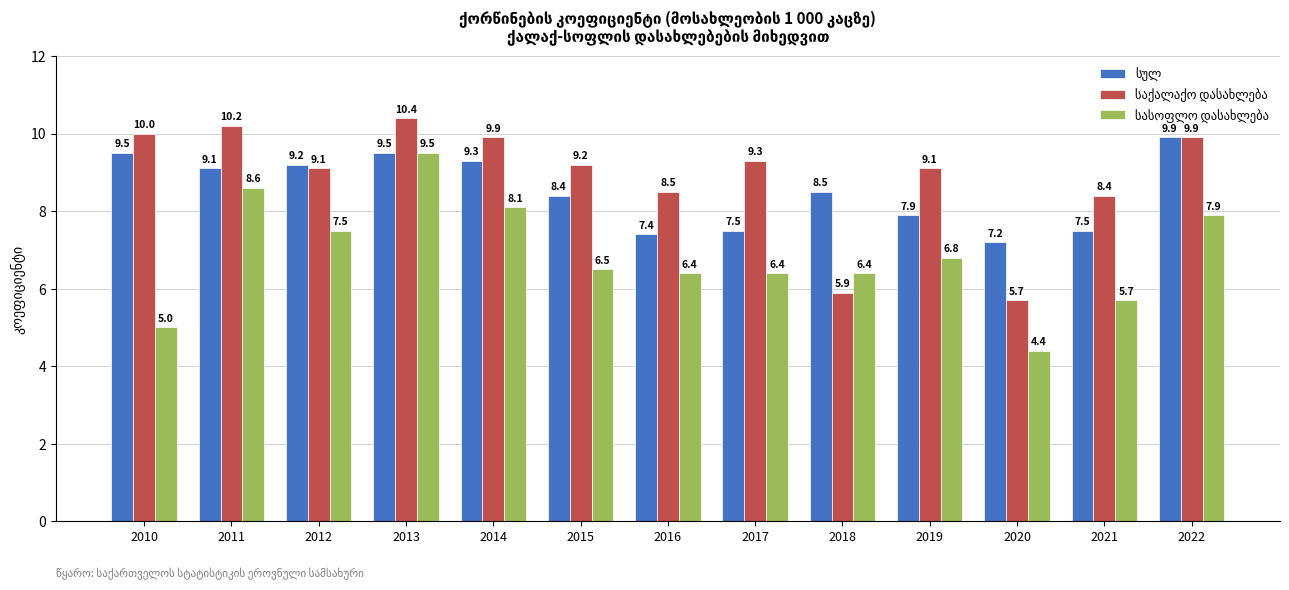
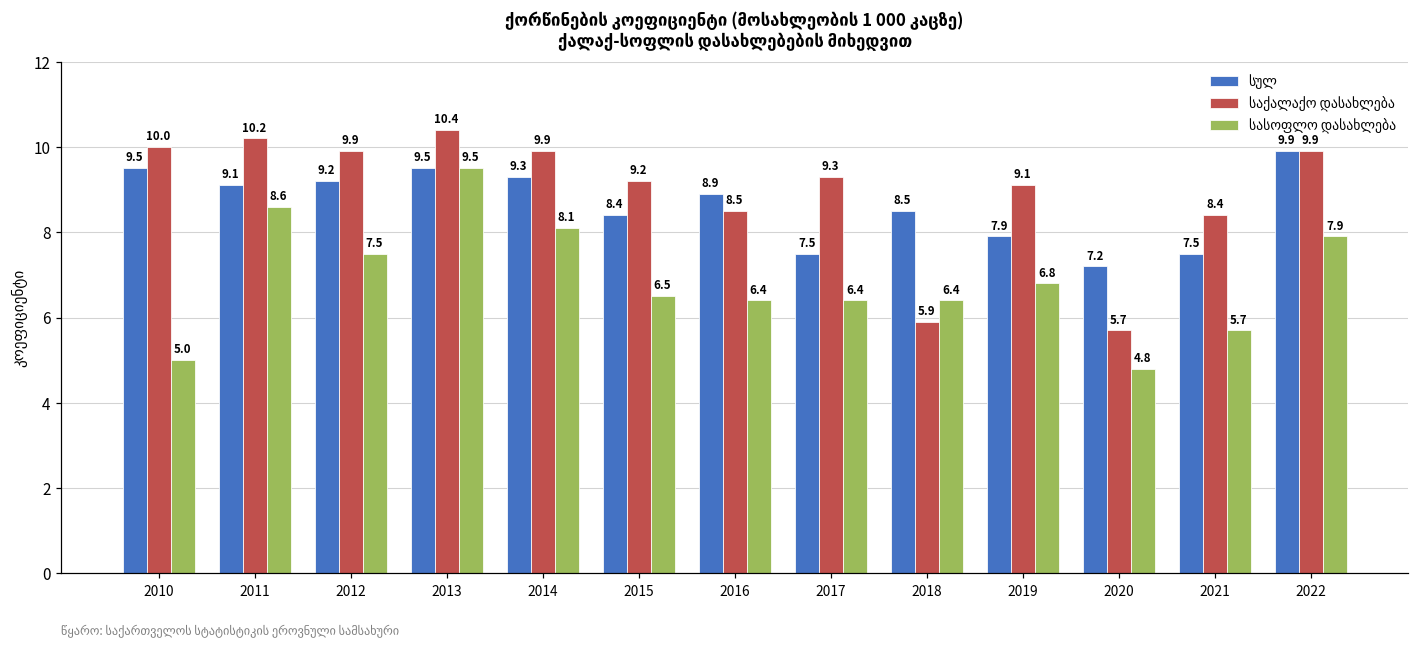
  {
    "სულ": {
      "2010": 9.5,
      "2011": 9.1,
      "2012": 9.2,
      "2013": 9.5,
      "2014": 9.3,
      "2015": 8.4,
-     "2016": 7.4,
+     "2016": 8.9,
      "2017": 7.5,
      "2018": 8.5,
      "2019": 7.9,
      "2020": 7.2,
      "2021": 7.5,
      "2022": 9.9
    },
    "საქალაქო დასახლება": {
      "2010": 10.0,
      "2011": 10.2,
-     "2012": 9.1,
+     "2012": 9.9,
      "2013": 10.4,
      "2014": 9.9,
      "2015": 9.2,
      "2016": 8.5,
      "2017": 9.3,
      "2018": 5.9,
      "2019": 9.1,
      "2020": 5.7,
      "2021": 8.4,
      "2022": 9.9
    },
    "სასოფლო დასახლება": {
      "2010": 5.0,
      "2011": 8.6,
      "2012": 7.5,
      "2013": 9.5,
      "2014": 8.1,
      "2015": 6.5,
      "2016": 6.4,
      "2017": 6.4,
      "2018": 6.4,
      "2019": 6.8,
-     "2020": 4.4,
+     "2020": 4.8,
      "2021": 5.7,
      "2022": 7.9
    }
  }
